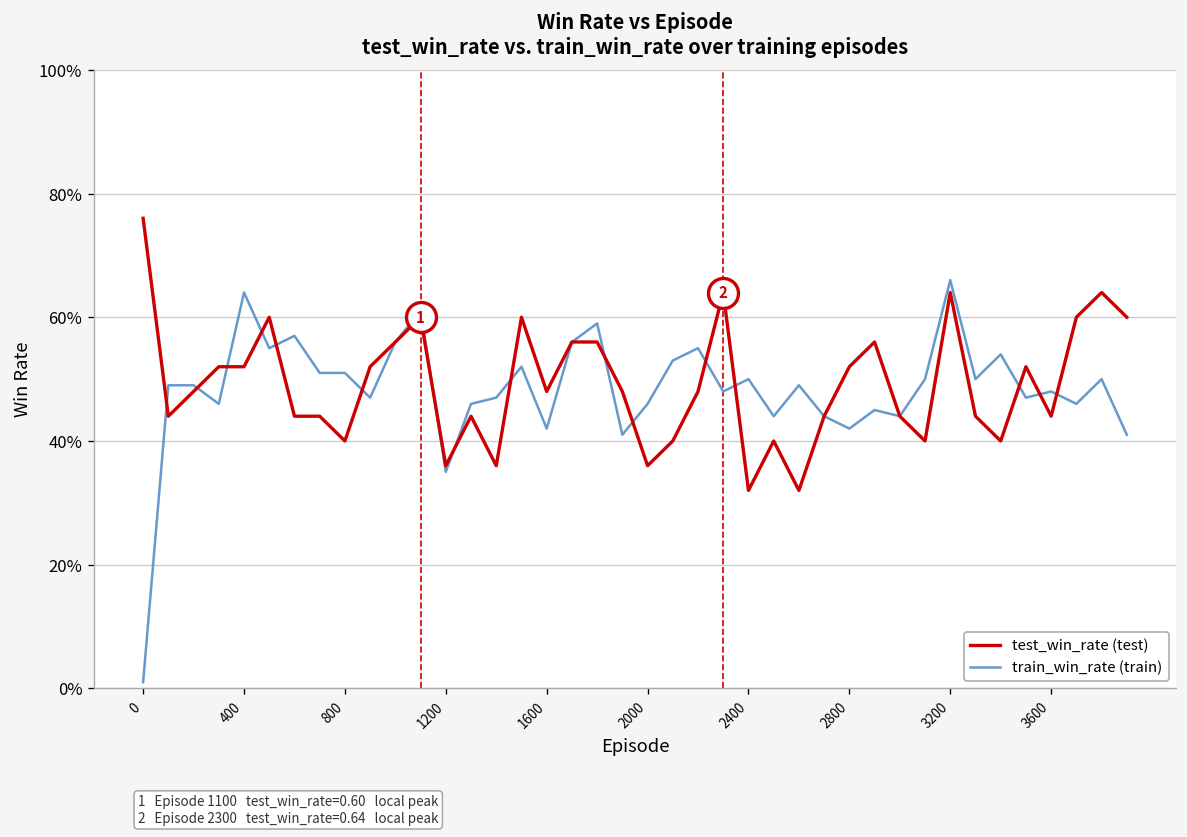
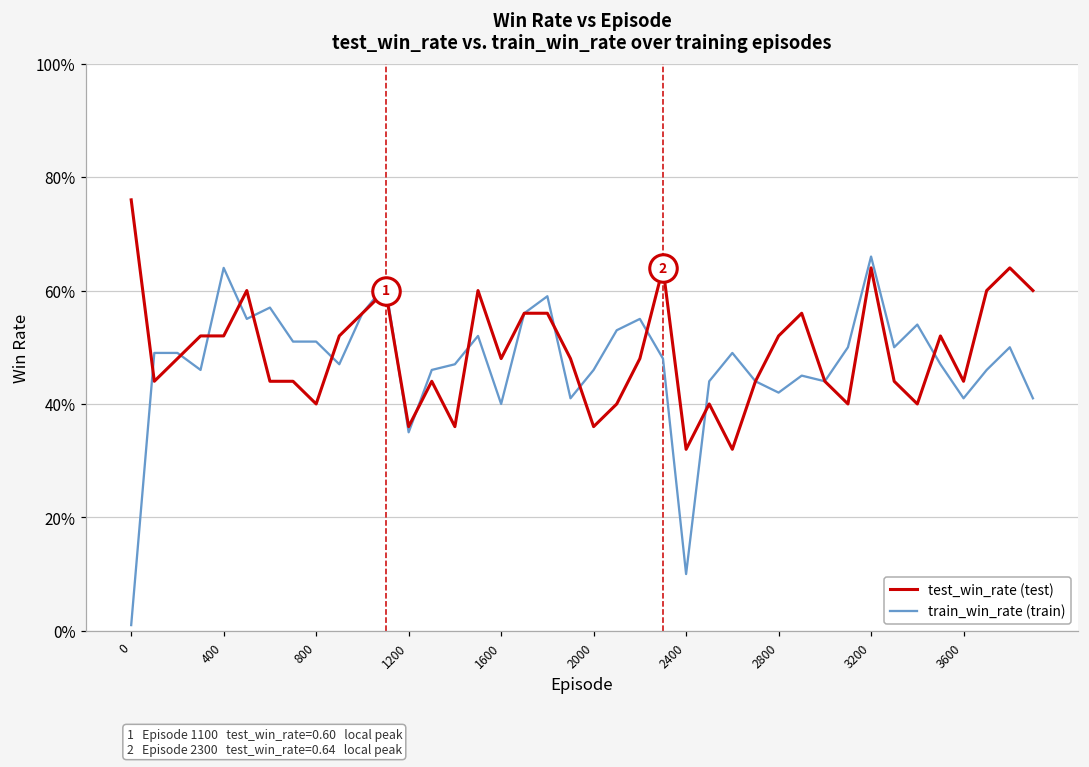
  {
    "train_win_rate (train)": {
      "0": "1%",
      "400": "64%",
      "800": "51%",
      "1200": "35%",
-     "1600": "42%",
+     "1600": "40%",
      "2000": "46%",
-     "2400": "50%",
+     "2400": "10%",
      "2800": "42%",
      "3200": "66%",
-     "3600": "48%"
+     "3600": "41%"
    }
  }
